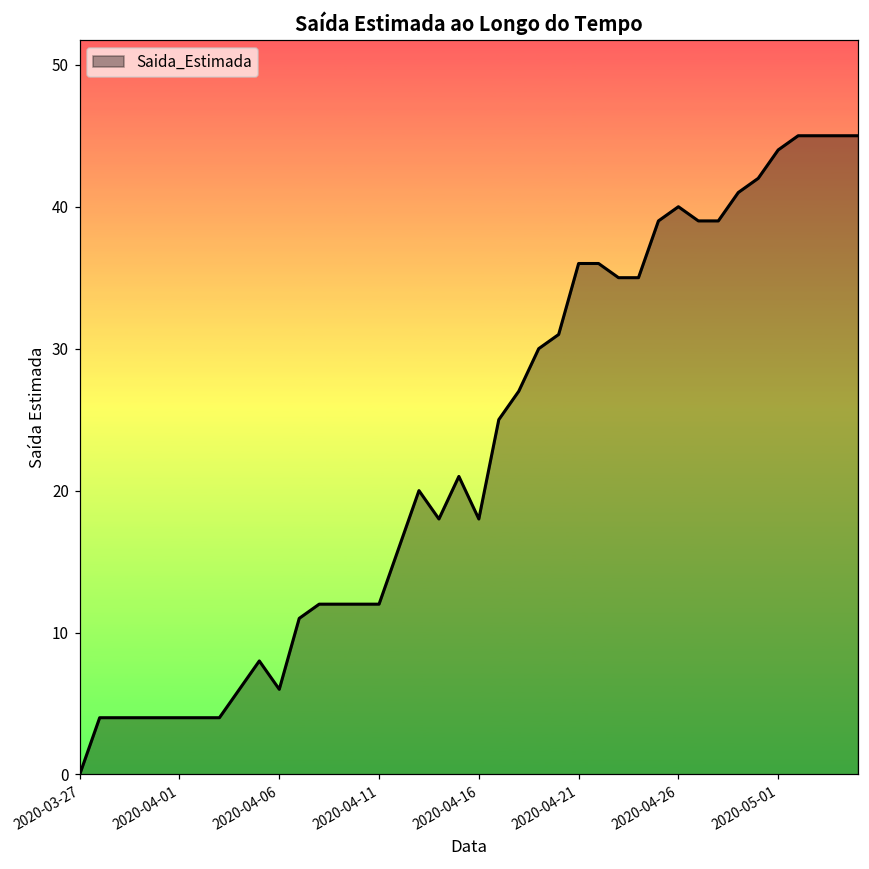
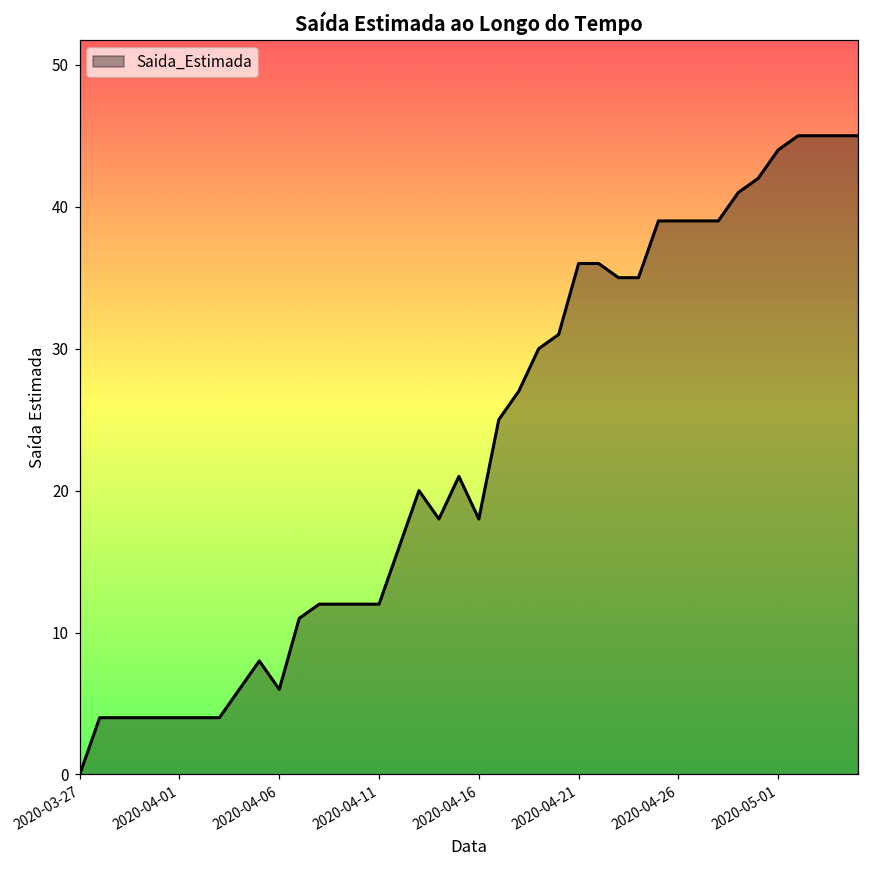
  {
    "2020-03-27": 0,
    "2020-04-01": 4,
    "2020-04-06": 6,
    "2020-04-11": 12,
    "2020-04-16": 18,
    "2020-04-21": 36,
-   "2020-04-26": 40,
+   "2020-04-26": 39,
    "2020-05-01": 44
  }
